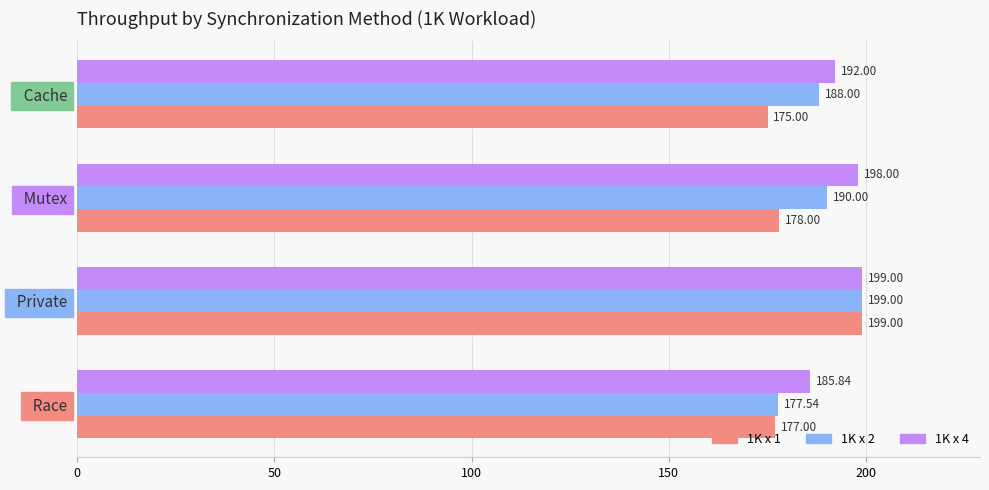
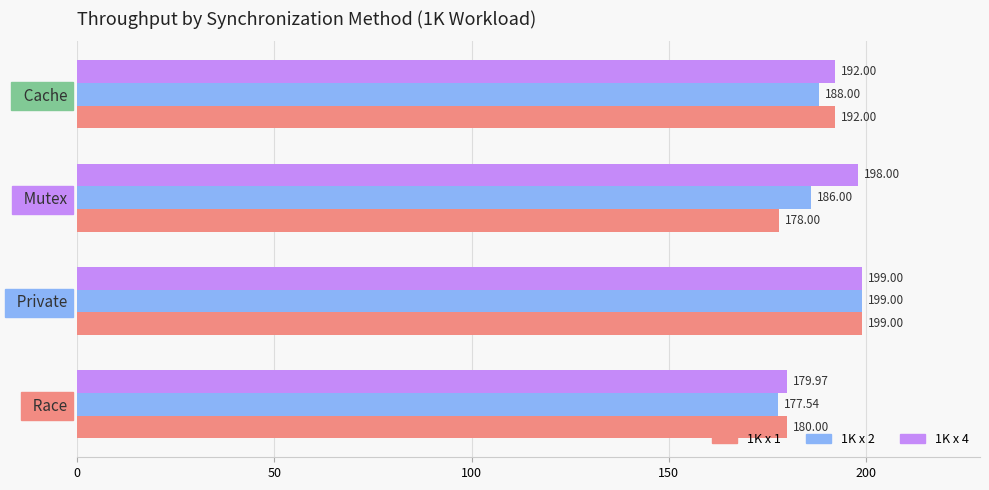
  {
    "1K x 1": {
-     "Cache": 175.00,
+     "Cache": 192.00,
      "Mutex": 178.00,
      "Private": 199.00,
-     "Race": 177.00
+     "Race": 180.00
    },
    "1K x 2": {
      "Cache": 188.00,
-     "Mutex": 190.00,
+     "Mutex": 186.00,
      "Private": 199.00,
      "Race": 177.54
    },
    "1K x 4": {
      "Cache": 192.00,
      "Mutex": 198.00,
      "Private": 199.00,
-     "Race": 185.84
+     "Race": 179.97
    }
  }
